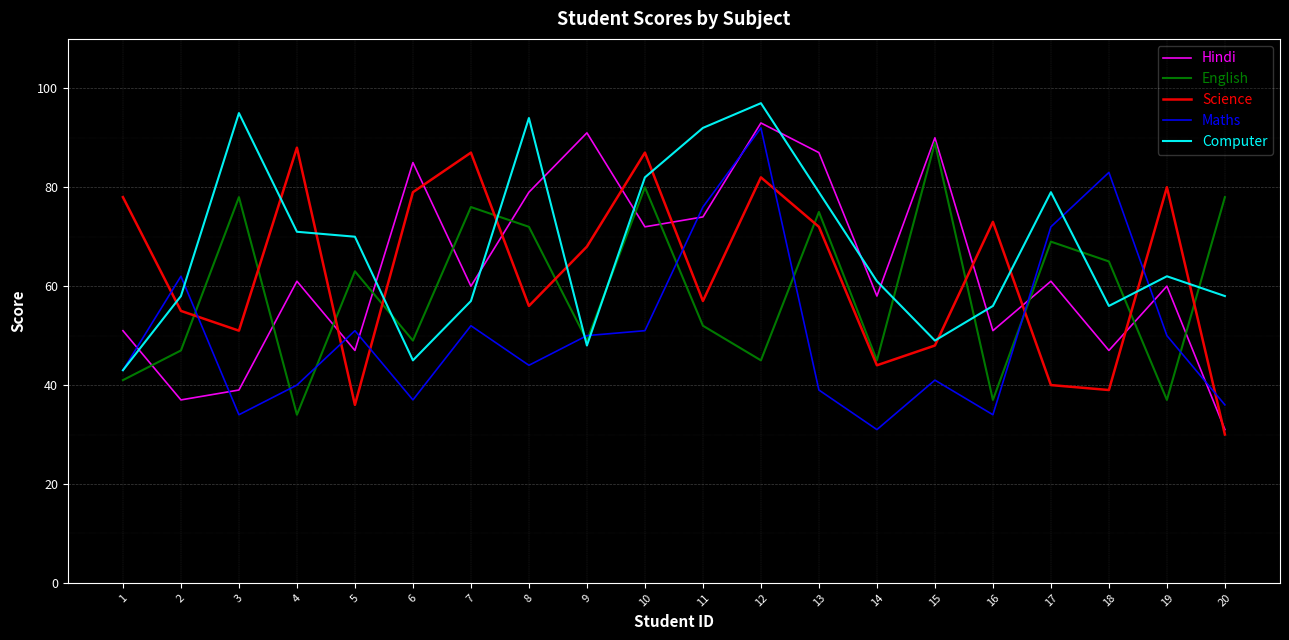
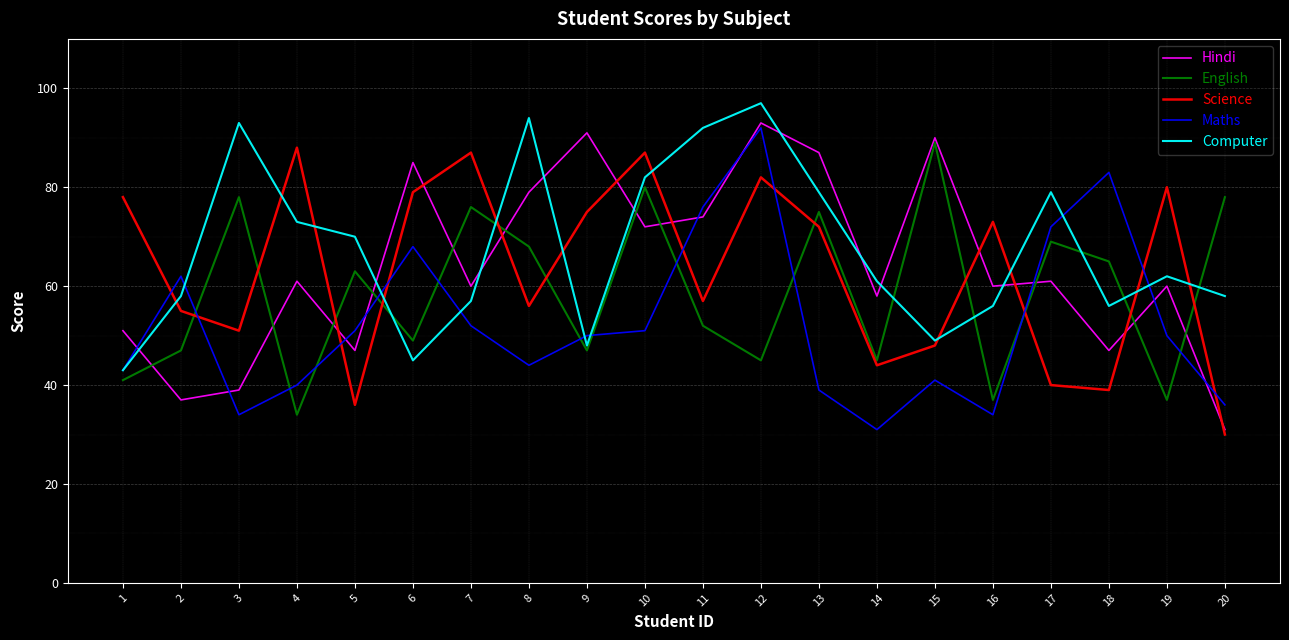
  {
    "Hindi": {
      "1": 51,
      "2": 37,
      "3": 39,
      "4": 61,
      "5": 47,
      "6": 85,
      "7": 60,
      "8": 79,
      "9": 91,
      "10": 72,
      "11": 74,
      "12": 93,
      "13": 87,
      "14": 58,
      "15": 90,
-     "16": 51,
+     "16": 60,
      "17": 61,
      "18": 47,
      "19": 60,
      "20": 31
    },
    "English": {
      "1": 41,
      "2": 47,
      "3": 78,
      "4": 34,
      "5": 63,
      "6": 49,
      "7": 76,
-     "8": 72,
-     "9": 49,
+     "8": 68,
+     "9": 47,
      "10": 80,
      "11": 52,
      "12": 45,
      "13": 75,
      "14": 45,
      "15": 89,
      "16": 37,
      "17": 69,
      "18": 65,
      "19": 37,
      "20": 78
    },
    "Science": {
      "1": 78,
      "2": 55,
      "3": 51,
      "4": 88,
      "5": 36,
      "6": 79,
      "7": 87,
      "8": 56,
-     "9": 68,
+     "9": 75,
      "10": 87,
      "11": 57,
      "12": 82,
      "13": 72,
      "14": 44,
      "15": 48,
      "16": 73,
      "17": 40,
      "18": 39,
      "19": 80,
      "20": 30
    },
    "Maths": {
      "2": 62,
      "3": 34,
      "4": 40,
      "5": 51,
-     "6": 37,
+     "6": 68,
      "7": 52,
      "8": 44,
      "9": 50,
      "10": 51,
      "11": 76,
      "12": 92,
      "13": 39,
      "14": 31,
      "15": 41,
      "16": 34,
      "17": 72,
      "18": 83,
      "19": 50,
      "20": 36
    },
    "Computer": {
      "2": 58,
-     "3": 95,
-     "4": 71,
+     "3": 93,
+     "4": 73,
      "5": 70,
      "6": 45,
      "7": 57,
      "8": 94,
      "9": 48,
      "10": 82,
      "11": 92,
      "12": 97,
      "13": 79,
      "14": 61,
      "15": 49,
      "16": 56,
      "17": 79,
      "18": 56,
      "19": 62,
      "20": 58
    }
  }
